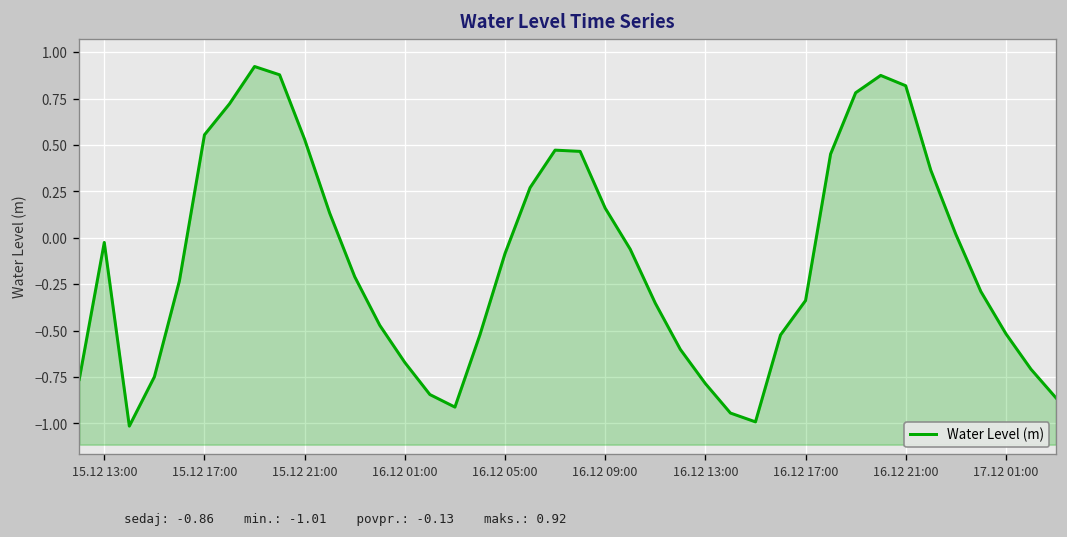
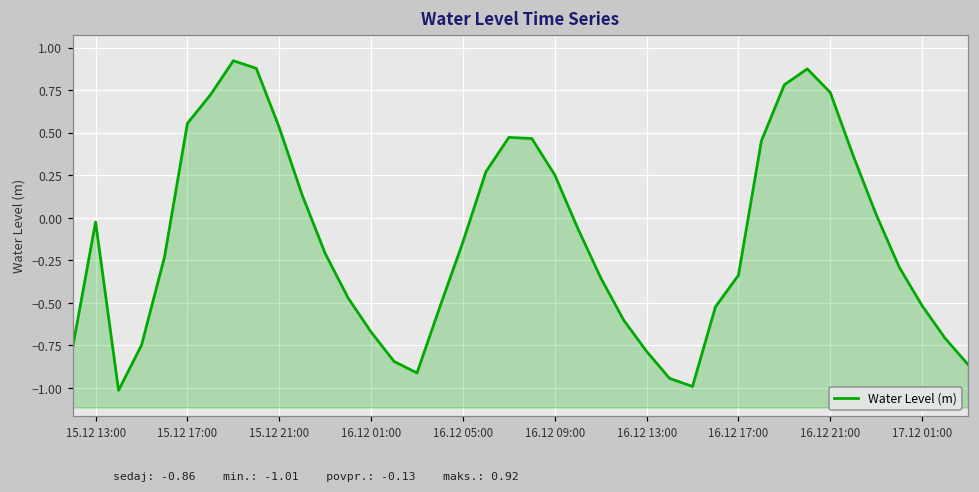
  {
    "15.12 13:00": -0.02,
    "15.12 17:00": 0.55,
    "15.12 21:00": 0.53,
    "16.12 01:00": -0.67,
-   "16.12 05:00": -0.08,
-   "16.12 09:00": 0.16,
+   "16.12 05:00": -0.14,
+   "16.12 09:00": 0.25,
    "16.12 13:00": -0.79,
    "16.12 17:00": -0.34,
-   "16.12 21:00": 0.82,
+   "16.12 21:00": 0.74,
    "17.12 01:00": -0.52
  }
